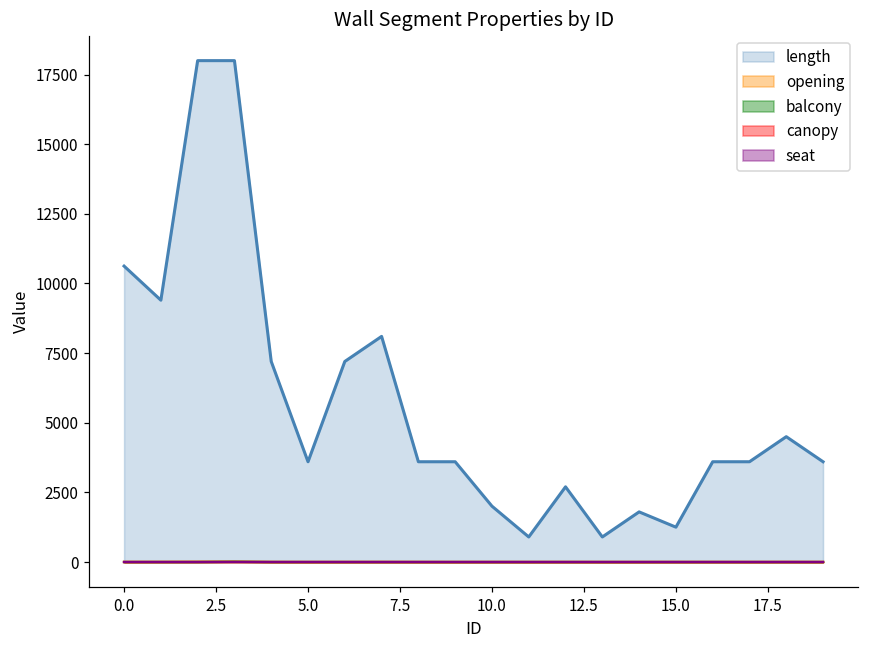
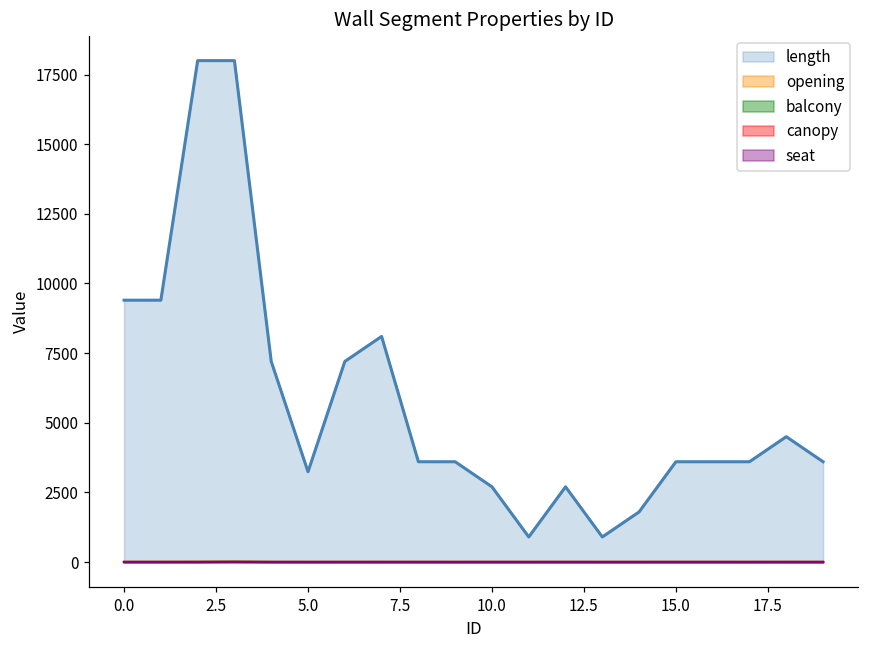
  {
    "length": {
-     "0.0": 10600,
-     "5.0": 3600,
-     "10.0": 2000,
-     "15.0": 1300
+     "0.0": 9400,
+     "5.0": 3200,
+     "10.0": 2700,
+     "15.0": 3600
    },
    "seat": {
      "0.0": 0,
      "5.0": 0,
      "10.0": 0,
      "15.0": 0
    }
  }
